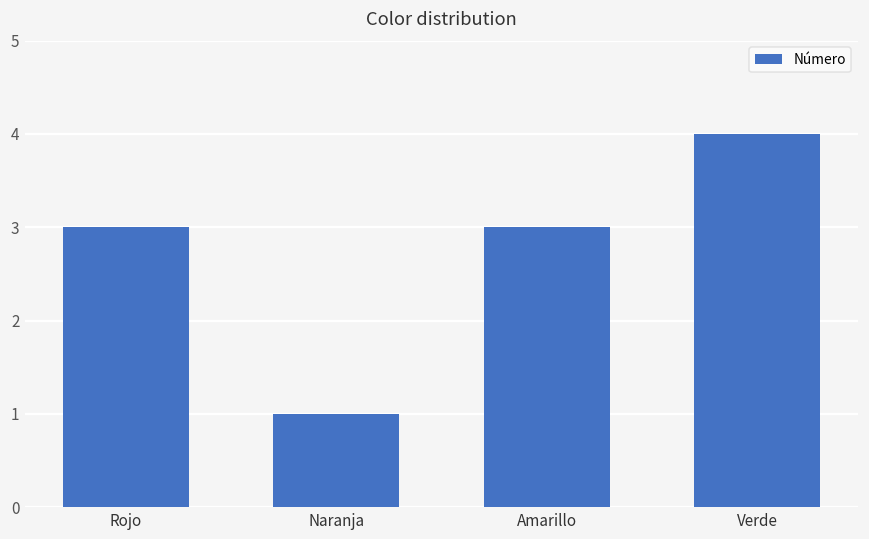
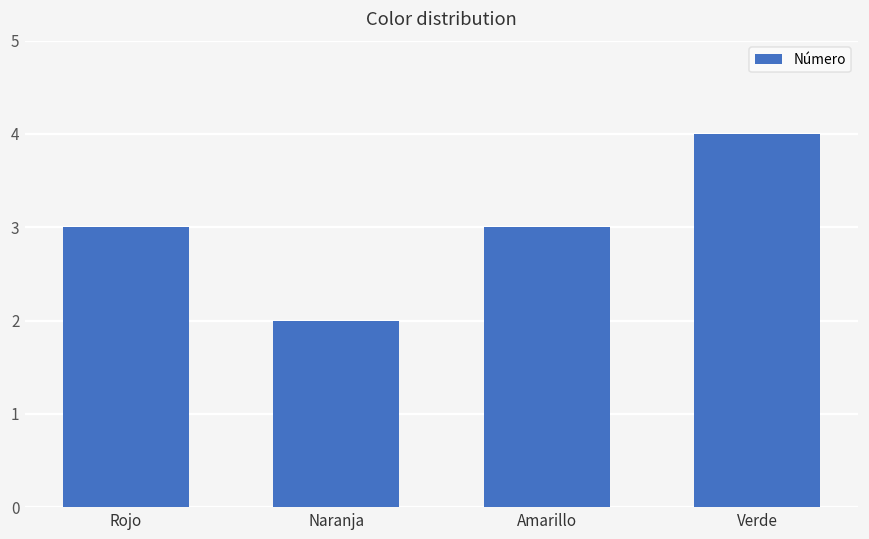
  {
    "Rojo": 3,
-   "Naranja": 1,
+   "Naranja": 2,
    "Amarillo": 3,
    "Verde": 4
  }
